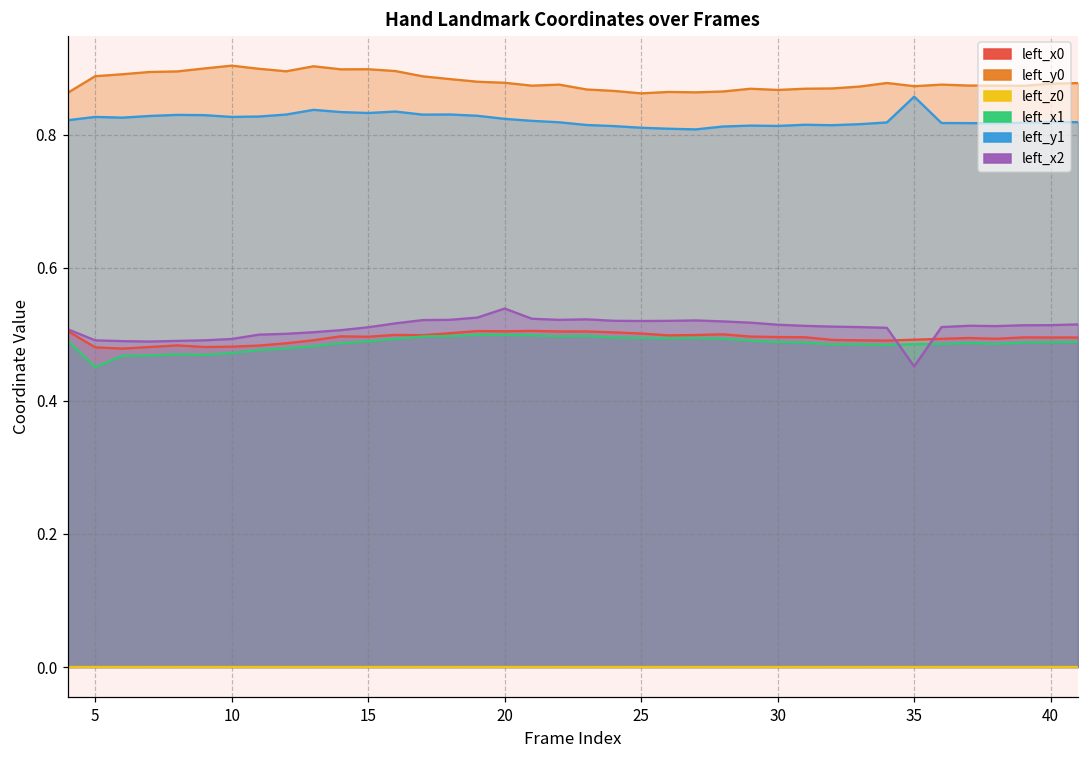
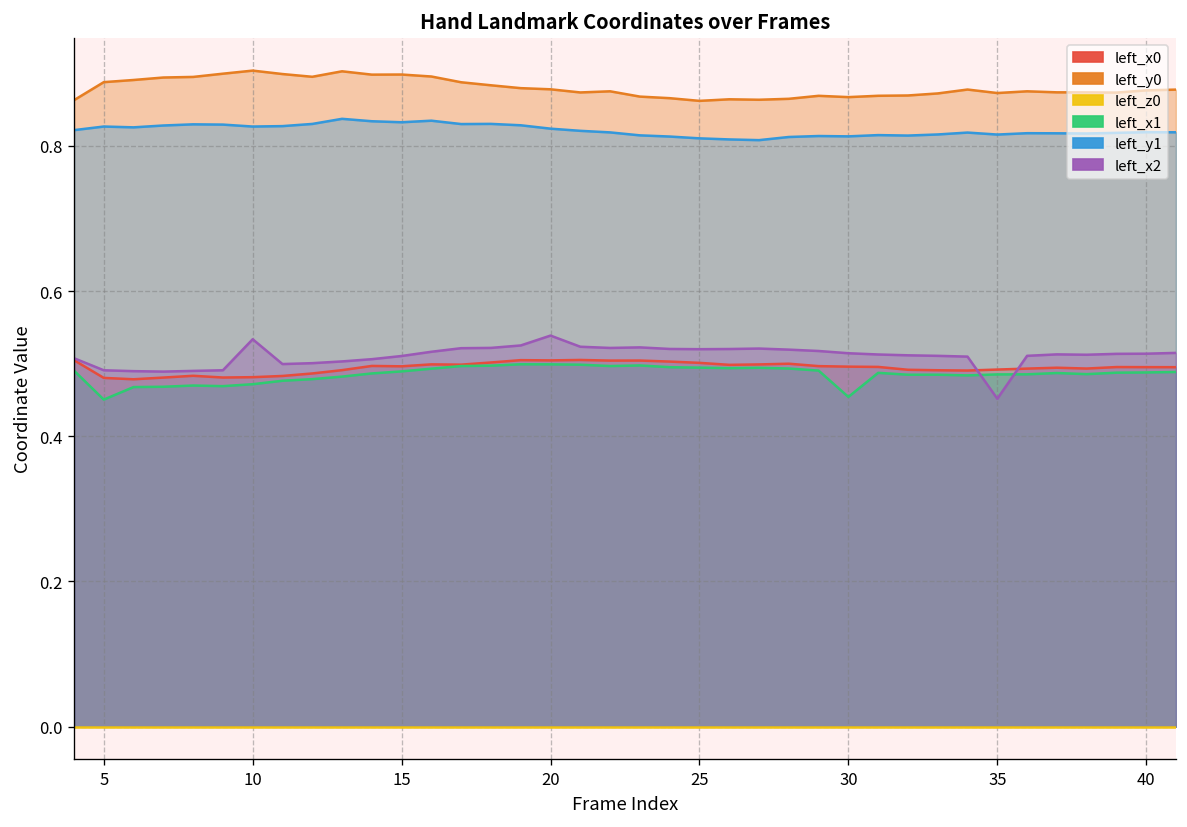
  {
    "left_x1": {
      "5": 0.45,
      "10": 0.47,
      "15": 0.49,
      "20": 0.50,
      "25": 0.49,
-     "30": 0.49,
+     "30": 0.45,
      "35": 0.49,
      "40": 0.49
    },
    "left_y1": {
      "5": 0.83,
      "10": 0.83,
      "15": 0.83,
      "20": 0.82,
      "25": 0.81,
      "30": 0.81,
-     "35": 0.86
+     "35": 0.82
    },
    "left_x2": {
      "5": 0.49,
-     "10": 0.49,
+     "10": 0.53,
      "15": 0.51,
      "20": 0.54,
      "25": 0.52,
      "30": 0.51,
      "35": 0.45,
      "40": 0.51
    }
  }
